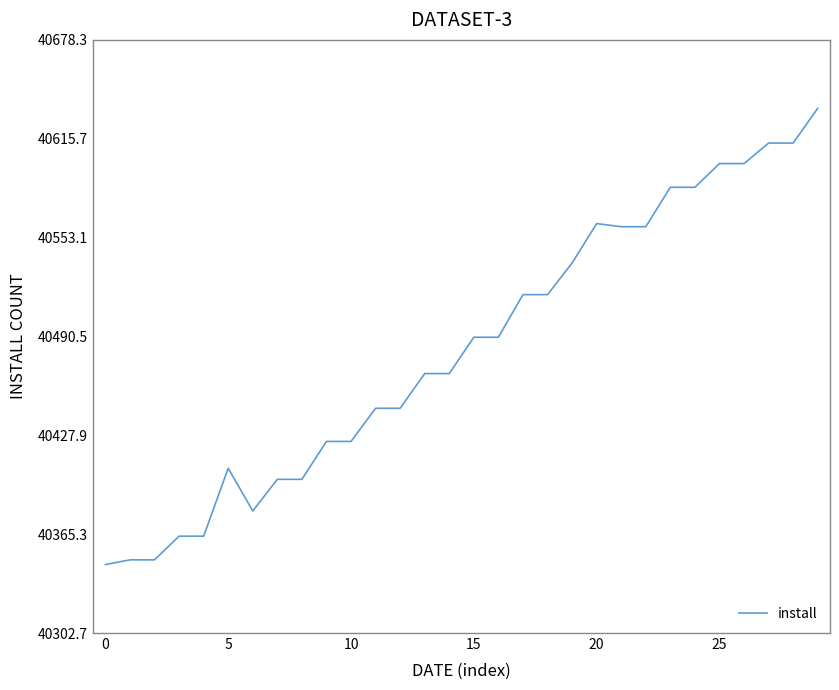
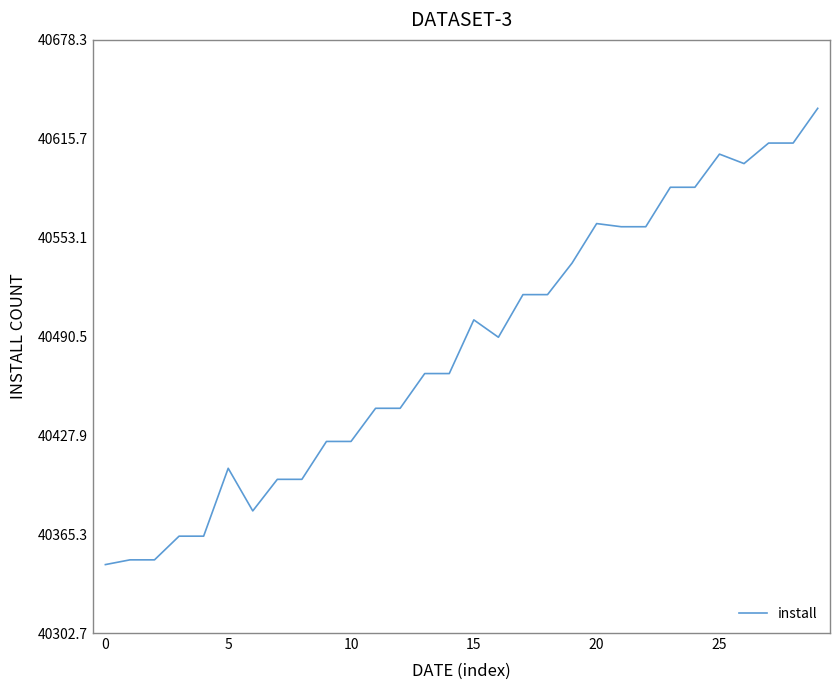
  {
    "0": 40346,
    "5": 40407,
    "10": 40424,
-   "15": 40490,
+   "15": 40501,
    "20": 40562,
-   "25": 40600
+   "25": 40606
  }
